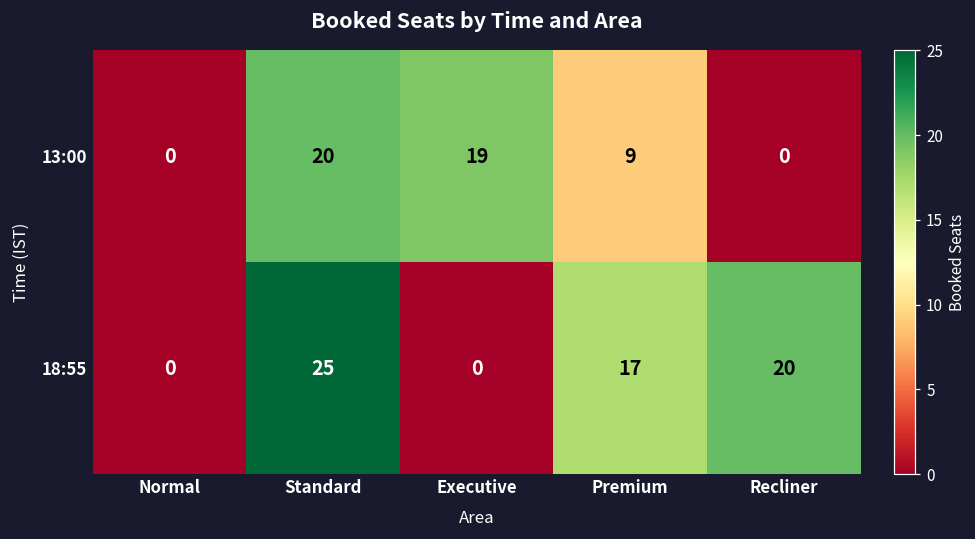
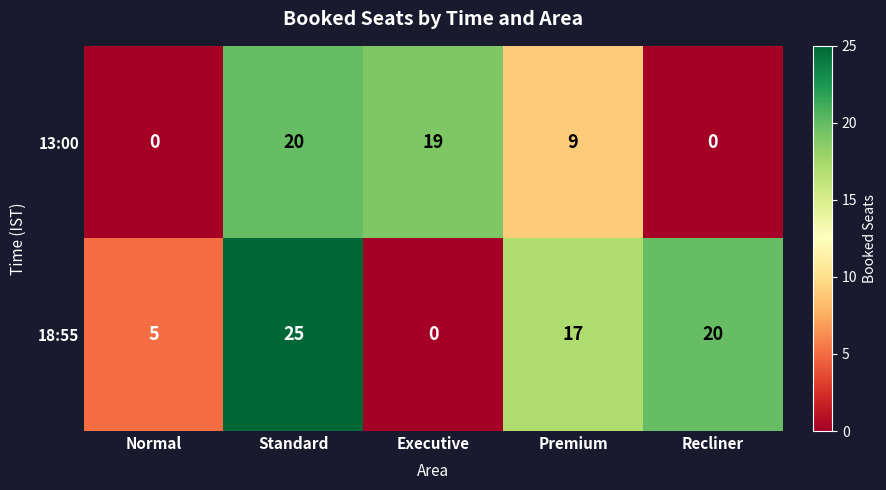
  {
    "13:00": {
      "Normal": 0,
      "Standard": 20,
      "Executive": 19,
      "Premium": 9,
      "Recliner": 0
    },
    "18:55": {
-     "Normal": 0,
+     "Normal": 5,
      "Standard": 25,
      "Executive": 0,
      "Premium": 17,
      "Recliner": 20
    }
  }
